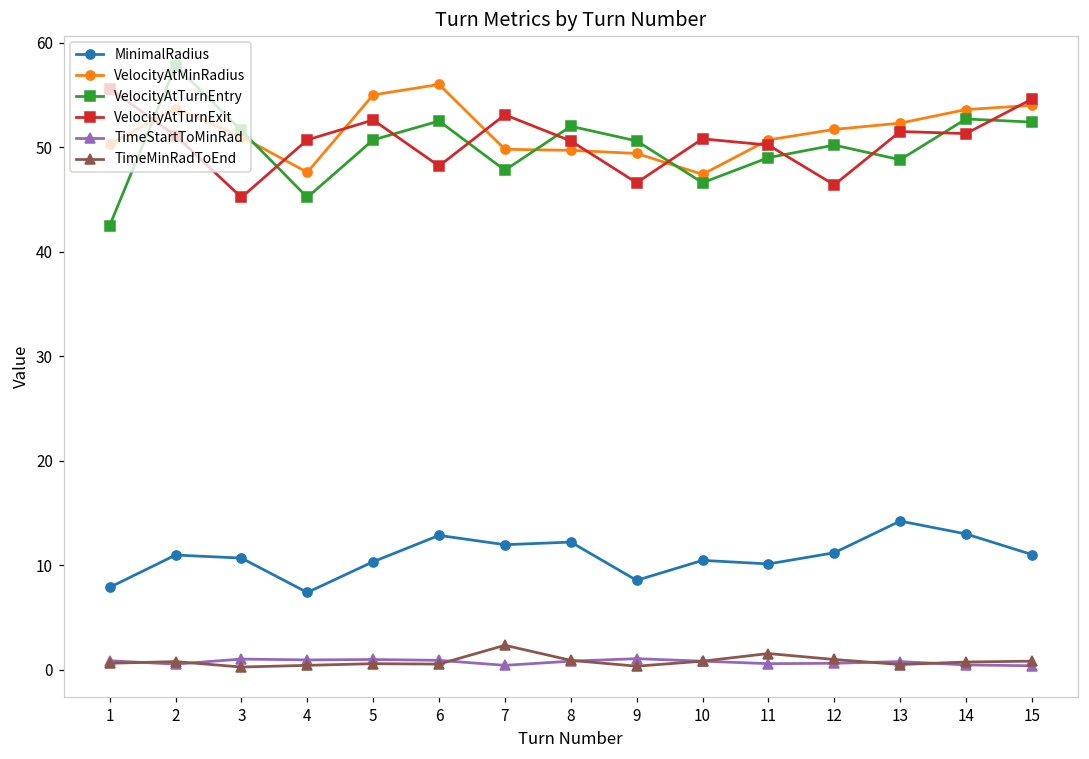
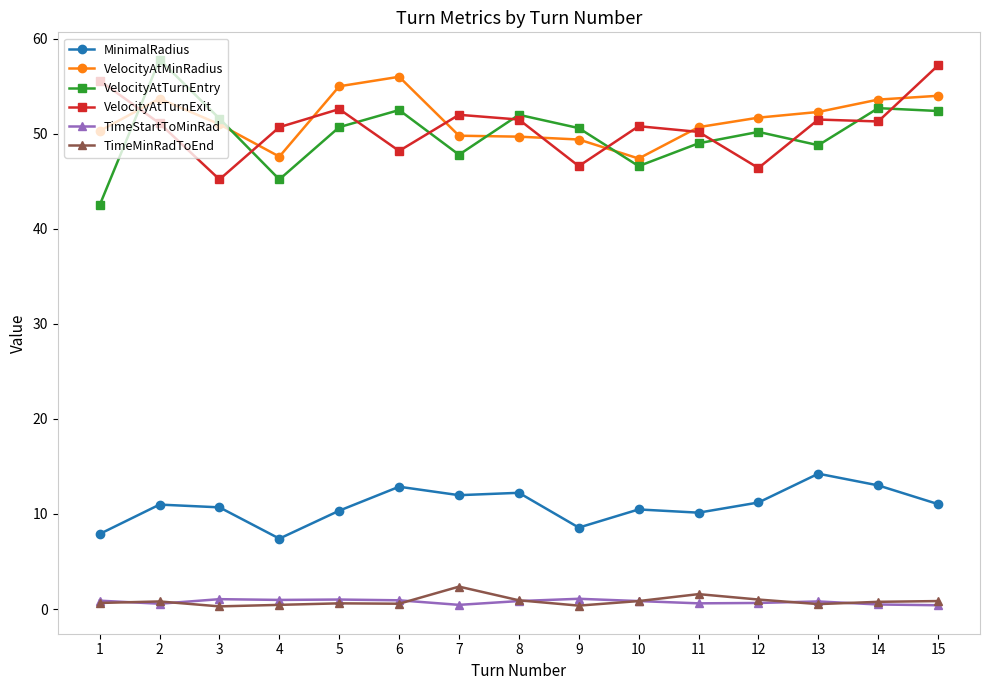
  {
    "MinimalRadius": {
      "1": 8,
      "2": 11,
      "3": 11,
      "4": 7,
      "5": 10,
      "6": 13,
      "7": 12,
      "8": 12,
      "9": 9,
      "10": 10,
      "11": 10,
      "12": 11,
      "13": 14,
      "14": 13,
      "15": 11
    },
    "VelocityAtMinRadius": {
      "4": 48,
      "5": 55,
      "6": 56,
      "7": 50,
      "8": 50,
      "9": 49,
      "10": 47,
      "11": 51,
      "12": 52,
      "13": 52,
      "14": 54,
      "15": 54
    },
    "VelocityAtTurnEntry": {
      "1": 43,
      "4": 45,
      "5": 51,
      "6": 53,
      "7": 48,
      "8": 52,
      "9": 51,
      "10": 47,
      "11": 49,
      "12": 50,
      "13": 49,
      "14": 53,
      "15": 52
    },
    "VelocityAtTurnExit": {
      "3": 45,
      "4": 51,
      "5": 53,
      "6": 48,
-     "7": 53,
-     "8": 51,
+     "7": 52,
+     "8": 52,
      "9": 47,
      "10": 51,
      "11": 50,
      "12": 46,
      "13": 52,
      "14": 51,
-     "15": 55
+     "15": 57
    },
    "TimeStartToMinRad": {
      "3": 1,
      "4": 1,
      "5": 1,
      "6": 1,
      "7": 0,
      "9": 1,
      "11": 1,
      "12": 1,
      "13": 1,
      "14": 0,
      "15": 0
    },
    "TimeMinRadToEnd": {
      "3": 0,
      "4": 0,
      "5": 1,
      "6": 1,
      "7": 2,
      "9": 0,
      "11": 2,
      "12": 1,
      "13": 1,
      "14": 1,
      "15": 1
    }
  }
